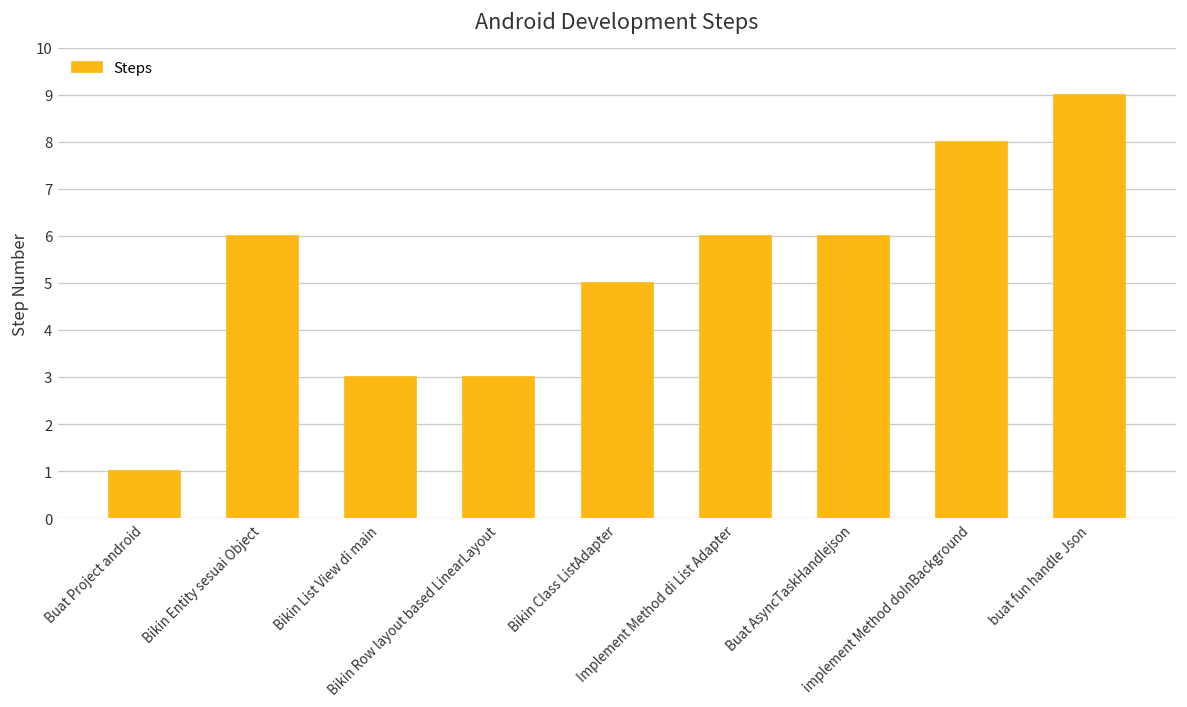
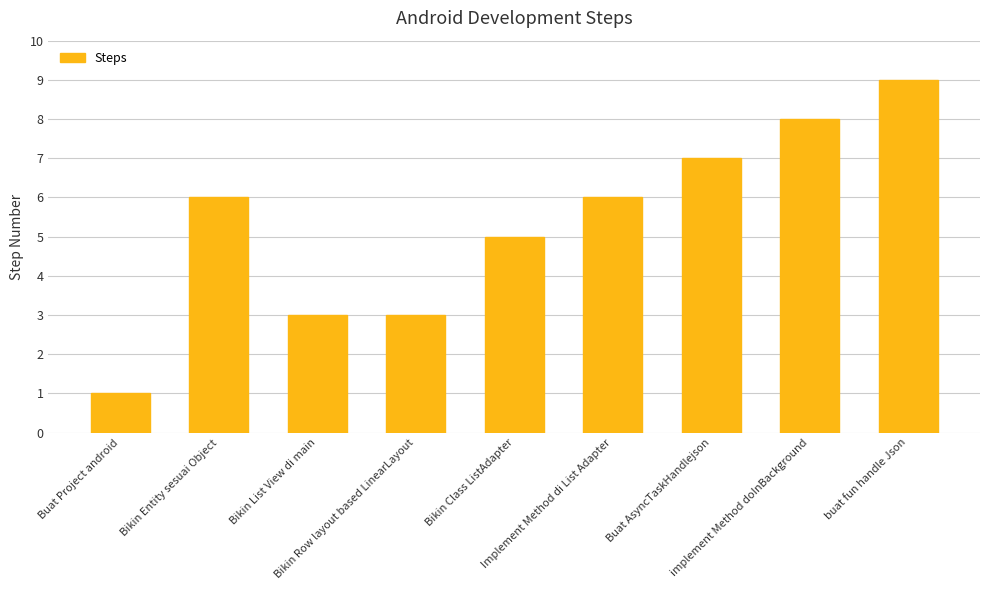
  {
    "Buat Project android": 1,
    "Bikin Entity sesuai Object": 6,
    "Bikin List View di main": 3,
    "Bikin Row layout based LinearLayout": 3,
    "Bikin Class ListAdapter": 5,
    "Implement Method di List Adapter": 6,
-   "Buat AsyncTaskHandlejson": 6,
+   "Buat AsyncTaskHandlejson": 7,
    "implement Method doInBackground": 8,
    "buat fun handle Json": 9
  }
